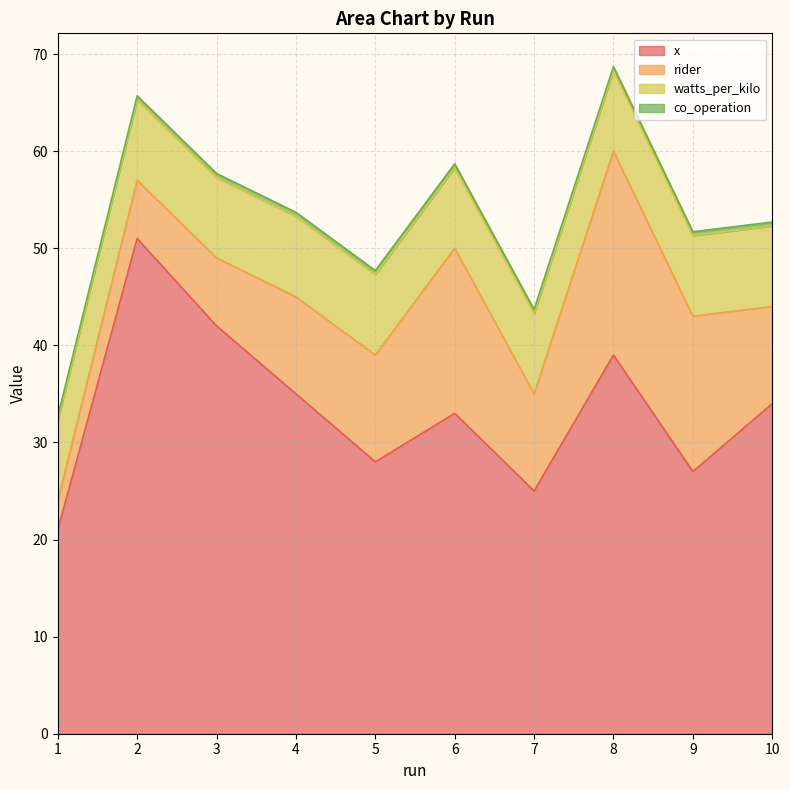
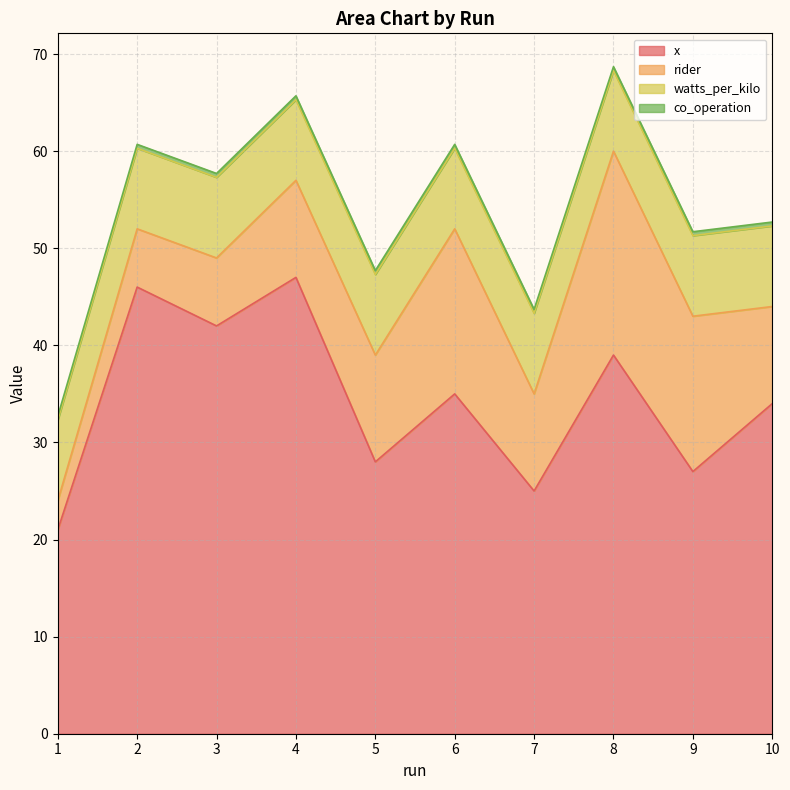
  {
    "x": {
      "1": 21,
-     "2": 51,
+     "2": 46,
      "3": 42,
-     "4": 35,
+     "4": 47,
      "5": 28,
-     "6": 33,
+     "6": 35,
      "7": 25,
      "8": 39,
      "9": 27,
      "10": 34
    },
    "co_operation": {
      "1": 0,
      "2": 0,
      "3": 0,
      "4": 0,
      "5": 0,
      "6": 0,
      "7": 0,
      "8": 0,
      "9": 0,
      "10": 0
    }
  }
